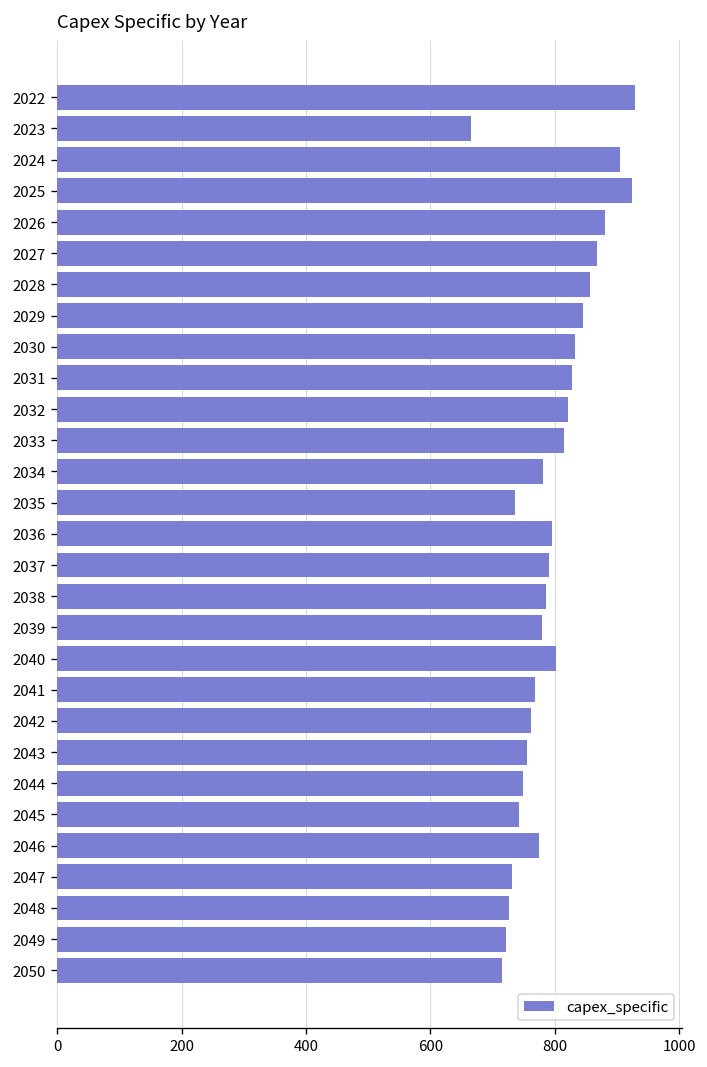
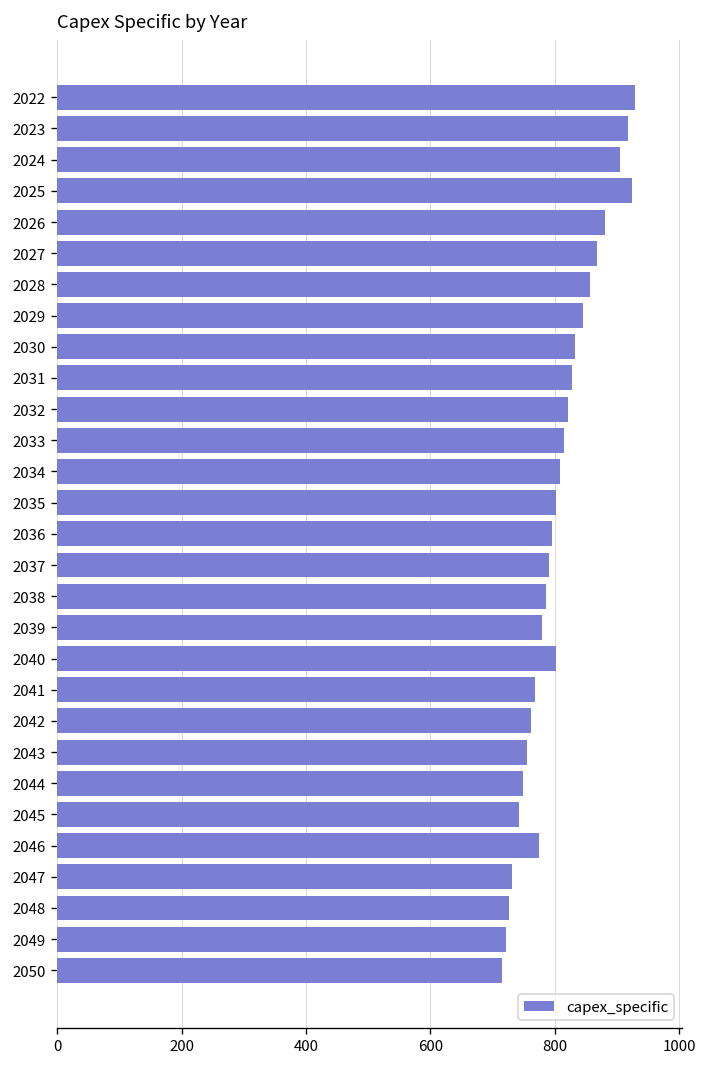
  {
    "2022": 930,
-   "2023": 670,
+   "2023": 920,
    "2024": 900,
    "2025": 920,
    "2026": 880,
    "2027": 870,
    "2028": 860,
    "2029": 850,
    "2030": 830,
    "2031": 830,
    "2032": 820,
    "2033": 810,
-   "2034": 780,
-   "2035": 740,
+   "2034": 810,
+   "2035": 800,
    "2036": 800,
    "2037": 790,
    "2038": 790,
    "2039": 780,
    "2040": 800,
    "2041": 770,
    "2042": 760,
    "2043": 760,
    "2044": 750,
    "2045": 740,
    "2046": 770,
    "2047": 730,
    "2048": 730,
    "2049": 720,
    "2050": 720
  }
